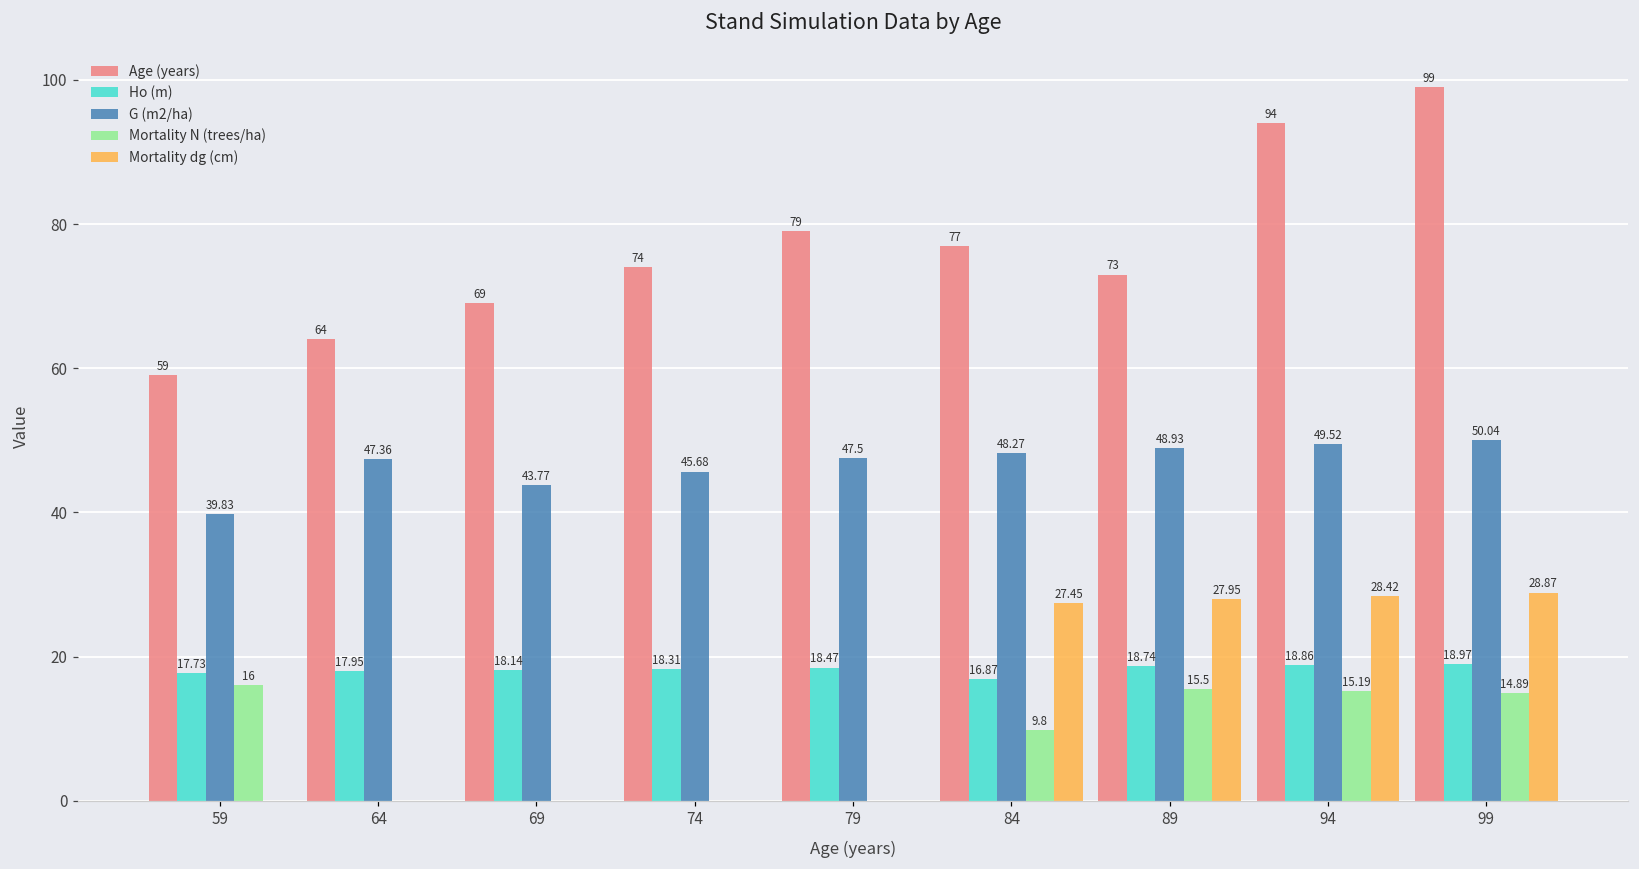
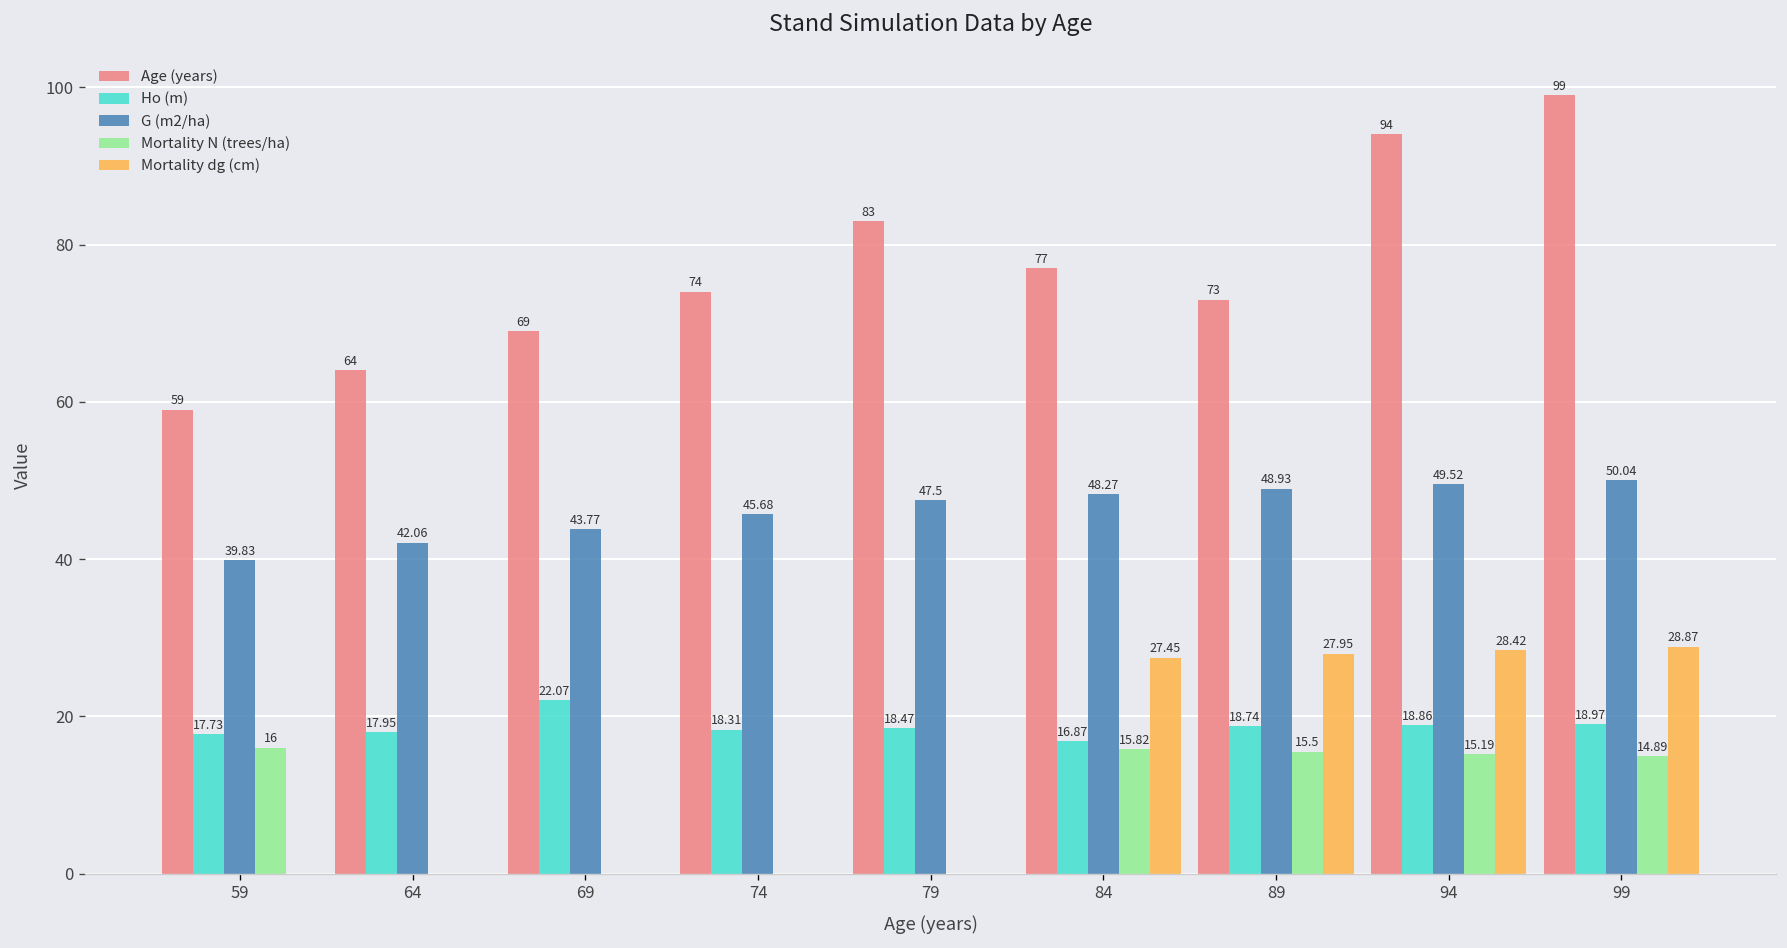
  {
    "Age (years)": {
      "59": 59,
      "64": 64,
      "69": 69,
      "74": 74,
-     "79": 79,
+     "79": 83,
      "84": 77,
      "89": 73,
      "94": 94,
      "99": 99
    },
    "Ho (m)": {
      "59": 17.73,
      "64": 17.95,
-     "69": 18.14,
+     "69": 22.07,
      "74": 18.31,
      "79": 18.47,
      "84": 16.87,
      "89": 18.74,
      "94": 18.86,
      "99": 18.97
    },
    "G (m2/ha)": {
      "59": 39.83,
-     "64": 47.36,
+     "64": 42.06,
      "69": 43.77,
      "74": 45.68,
      "79": 47.5,
      "84": 48.27,
      "89": 48.93,
      "94": 49.52,
      "99": 50.04
    },
    "Mortality N (trees/ha)": {
      "59": 16,
-     "84": 9.8,
+     "84": 15.82,
      "89": 15.5,
      "94": 15.19,
      "99": 14.89
    },
    "Mortality dg (cm)": {
      "84": 27.45,
      "89": 27.95,
      "94": 28.42,
      "99": 28.87
    }
  }
